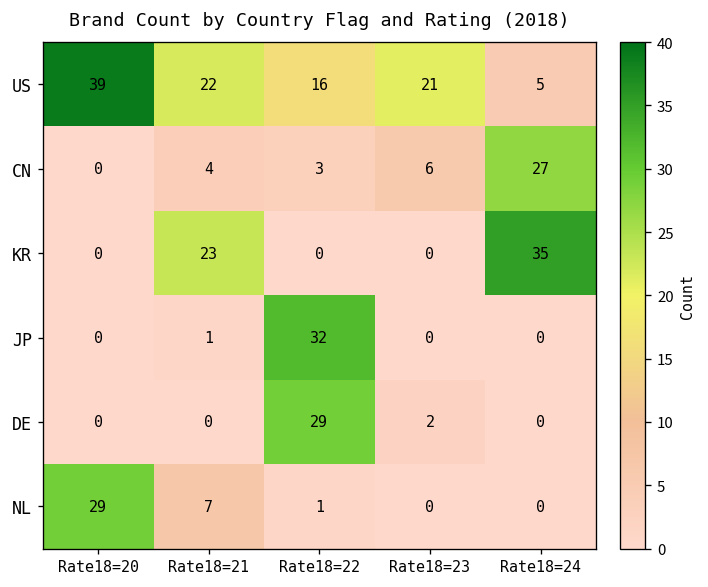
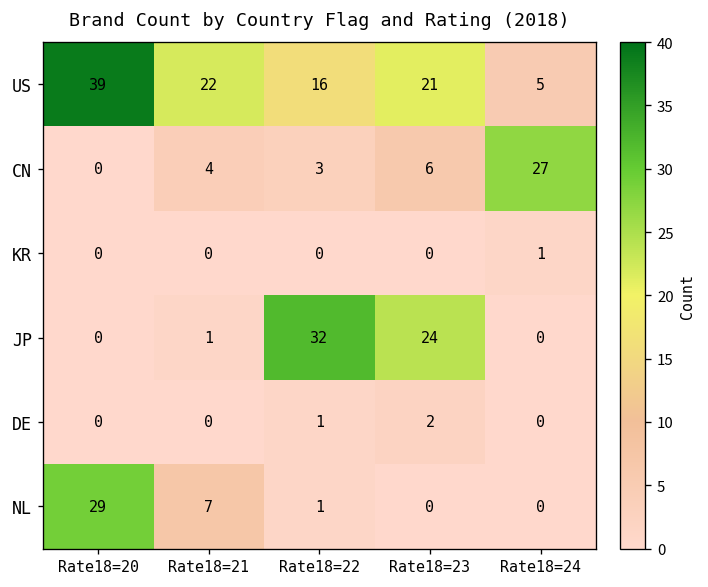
  {
    "US": {
      "Rate18=20": 39,
      "Rate18=21": 22,
      "Rate18=22": 16,
      "Rate18=23": 21,
      "Rate18=24": 5
    },
    "CN": {
      "Rate18=20": 0,
      "Rate18=21": 4,
      "Rate18=22": 3,
      "Rate18=23": 6,
      "Rate18=24": 27
    },
    "KR": {
      "Rate18=20": 0,
-     "Rate18=21": 23,
+     "Rate18=21": 0,
      "Rate18=22": 0,
      "Rate18=23": 0,
-     "Rate18=24": 35
+     "Rate18=24": 1
    },
    "JP": {
      "Rate18=20": 0,
      "Rate18=21": 1,
      "Rate18=22": 32,
-     "Rate18=23": 0,
+     "Rate18=23": 24,
      "Rate18=24": 0
    },
    "DE": {
      "Rate18=20": 0,
      "Rate18=21": 0,
-     "Rate18=22": 29,
+     "Rate18=22": 1,
      "Rate18=23": 2,
      "Rate18=24": 0
    },
    "NL": {
      "Rate18=20": 29,
      "Rate18=21": 7,
      "Rate18=22": 1,
      "Rate18=23": 0,
      "Rate18=24": 0
    }
  }
